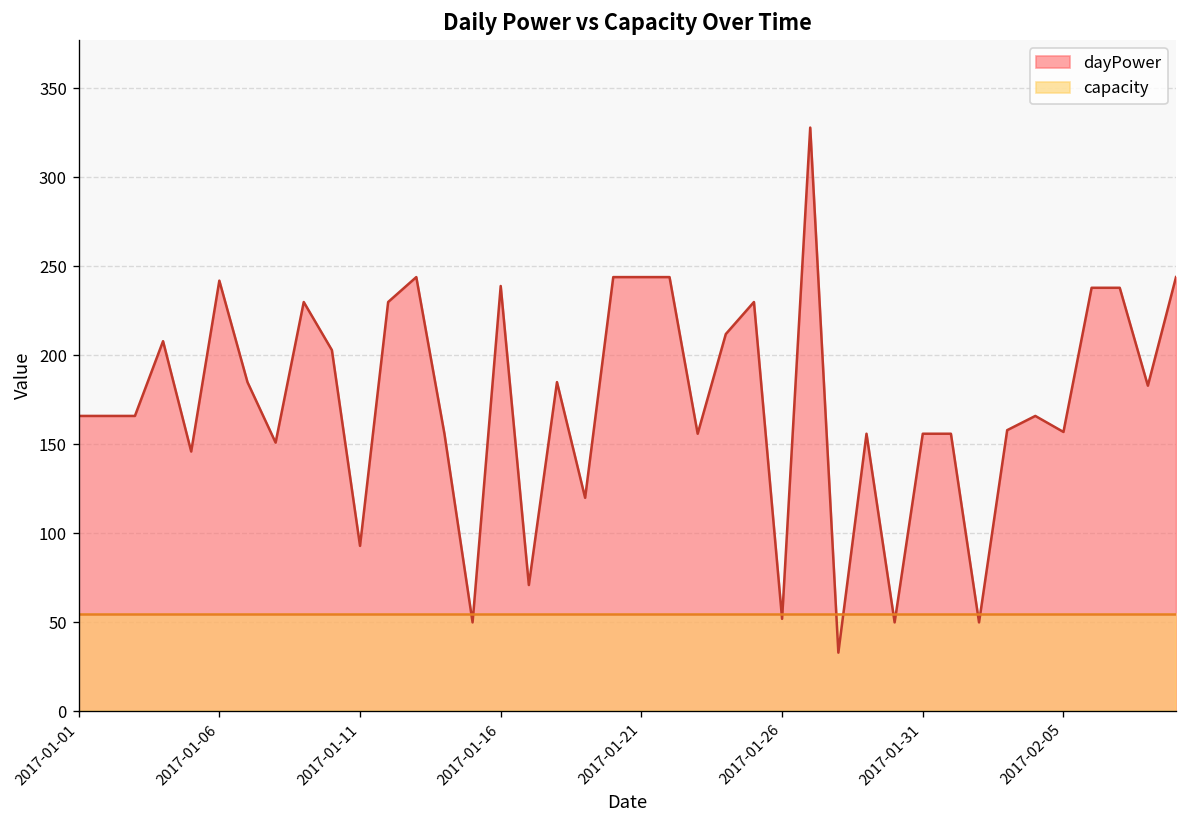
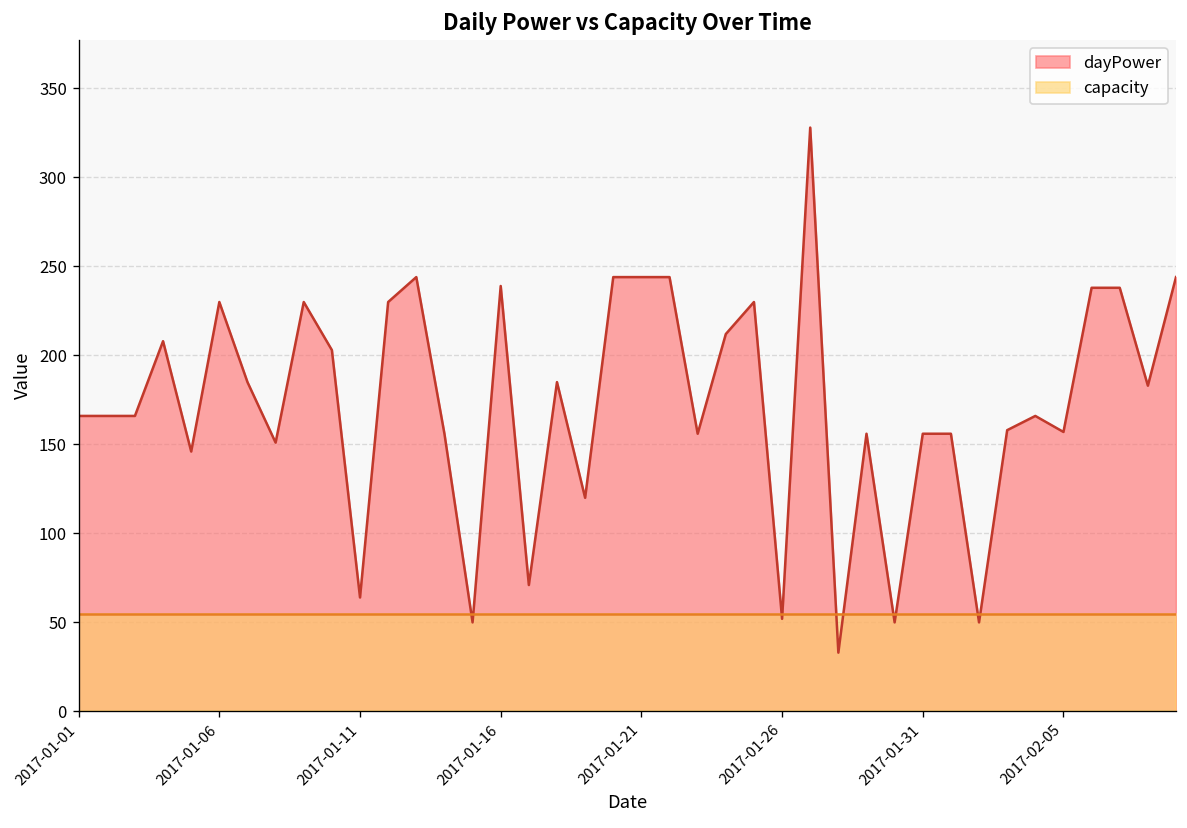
  {
    "dayPower": {
      "2017-01-01": 166,
-     "2017-01-06": 242,
-     "2017-01-11": 93,
+     "2017-01-06": 230,
+     "2017-01-11": 64,
      "2017-01-16": 239,
      "2017-01-21": 244,
      "2017-01-26": 52,
      "2017-01-31": 156,
      "2017-02-05": 157
    },
    "capacity": {
      "2017-01-01": 55,
      "2017-01-06": 55,
      "2017-01-11": 55,
      "2017-01-16": 55,
      "2017-01-21": 55,
      "2017-01-26": 55,
      "2017-01-31": 55,
      "2017-02-05": 55
    }
  }
